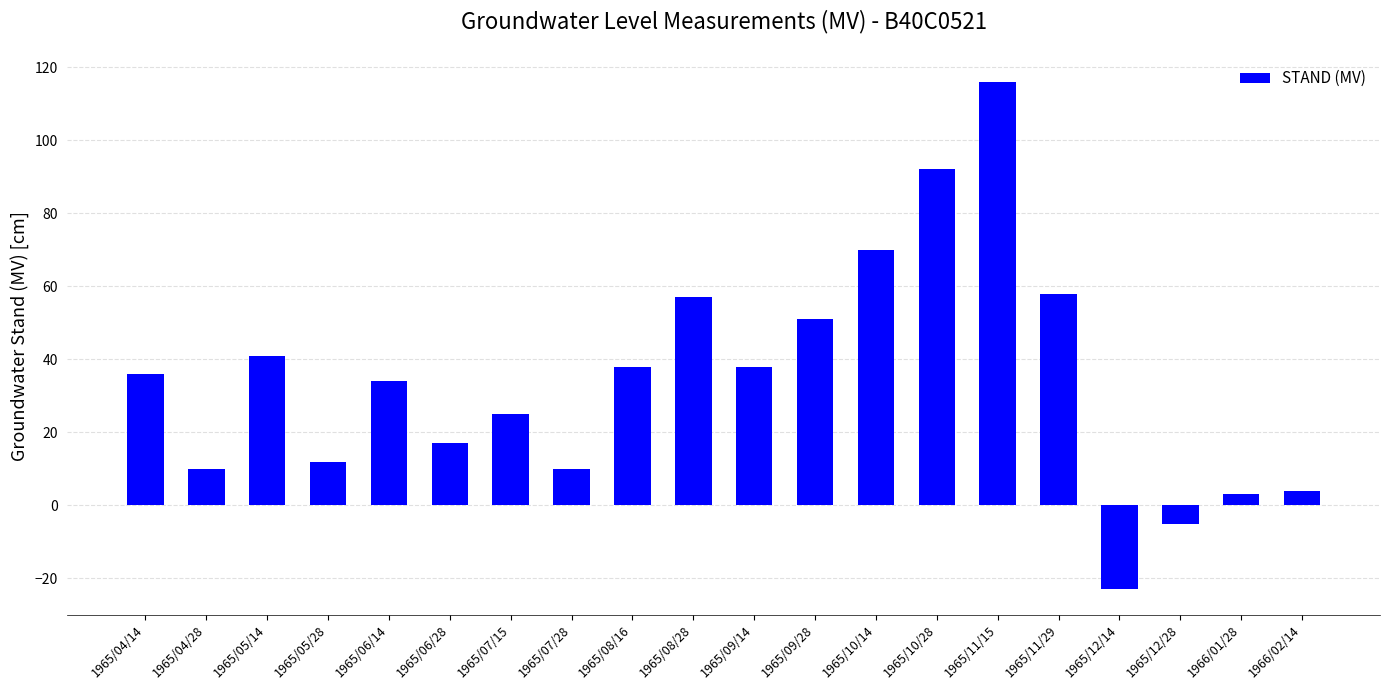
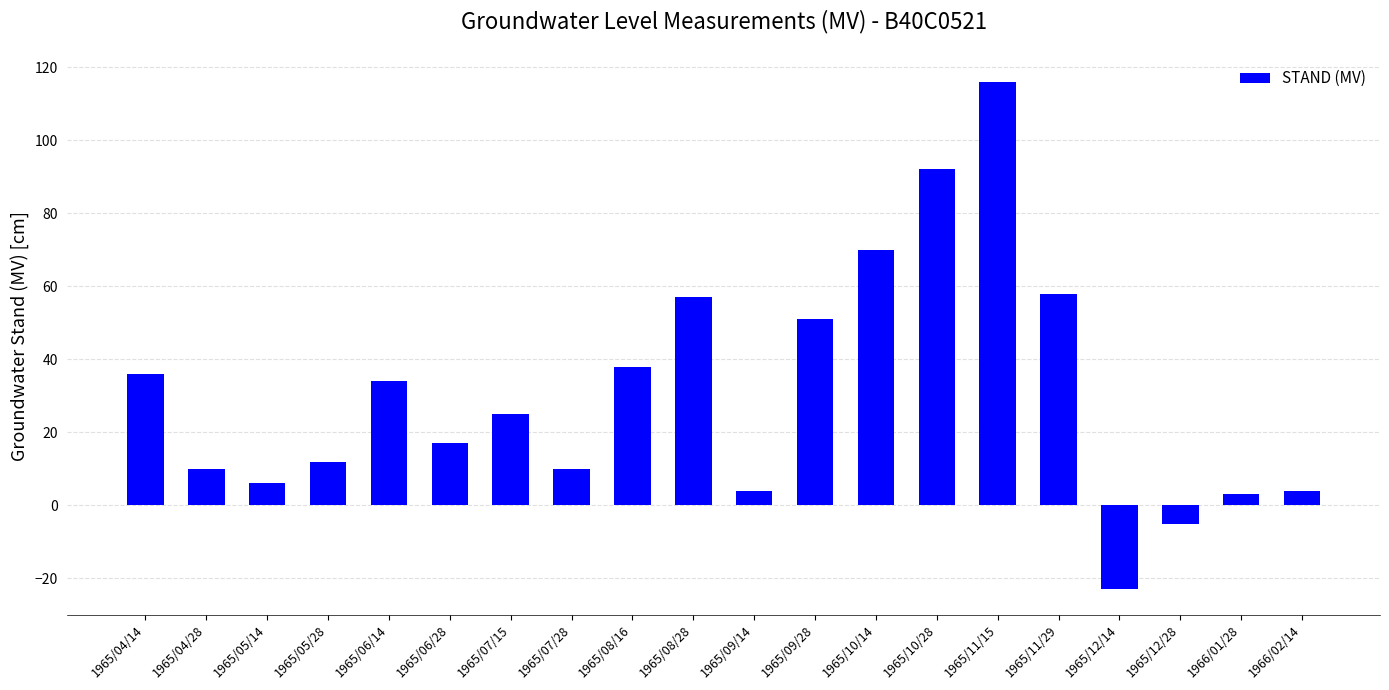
  {
    "1965/04/14": 36,
    "1965/04/28": 10,
-   "1965/05/14": 41,
+   "1965/05/14": 6,
    "1965/05/28": 12,
    "1965/06/14": 34,
    "1965/06/28": 17,
    "1965/07/15": 25,
    "1965/07/28": 10,
    "1965/08/16": 38,
    "1965/08/28": 57,
-   "1965/09/14": 38,
+   "1965/09/14": 4,
    "1965/09/28": 51,
    "1965/10/14": 70,
    "1965/10/28": 92,
    "1965/11/15": 116,
    "1965/11/29": 58,
    "1965/12/14": -23,
    "1965/12/28": -5,
    "1966/01/28": 3,
    "1966/02/14": 4
  }
